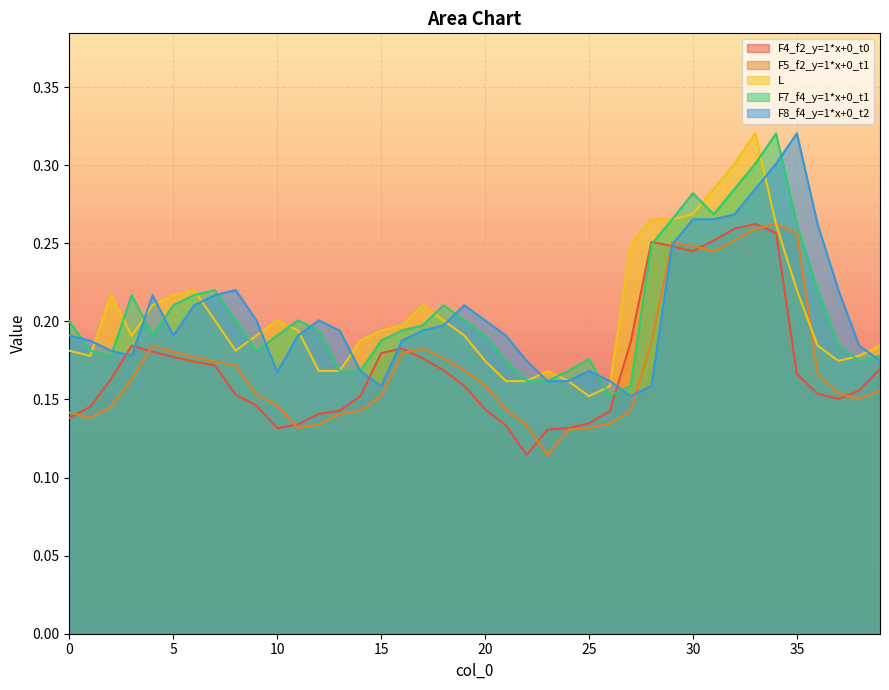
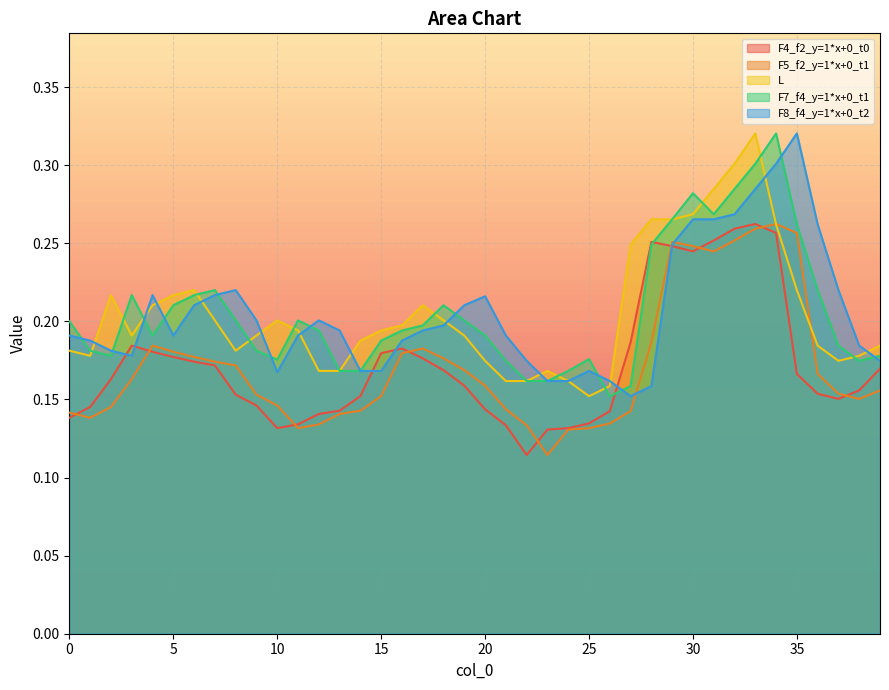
  {
    "F7_f4_y=1*x+0_t1": {
      "0": 0.200,
      "5": 0.210,
-     "10": 0.191,
+     "10": 0.175,
      "15": 0.188,
      "20": 0.191,
      "25": 0.176,
      "30": 0.282,
      "35": 0.262
    },
    "F8_f4_y=1*x+0_t2": {
      "0": 0.191,
      "5": 0.191,
      "10": 0.167,
-     "15": 0.158,
-     "20": 0.201,
+     "15": 0.168,
+     "20": 0.216,
      "25": 0.168,
      "30": 0.265,
      "35": 0.320
    }
  }
